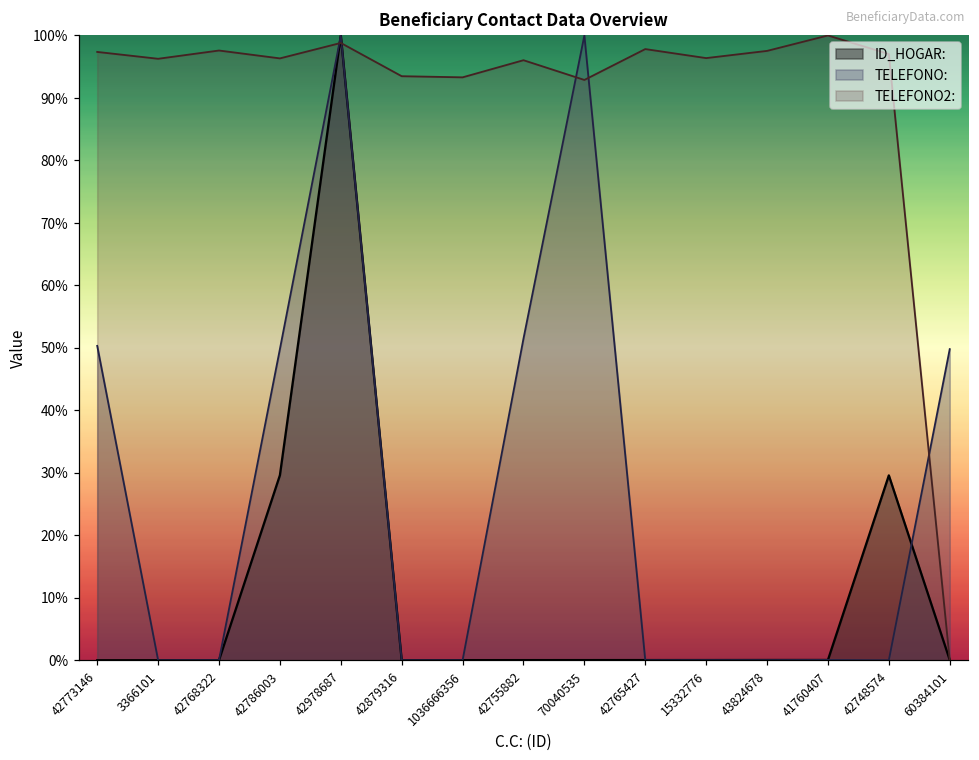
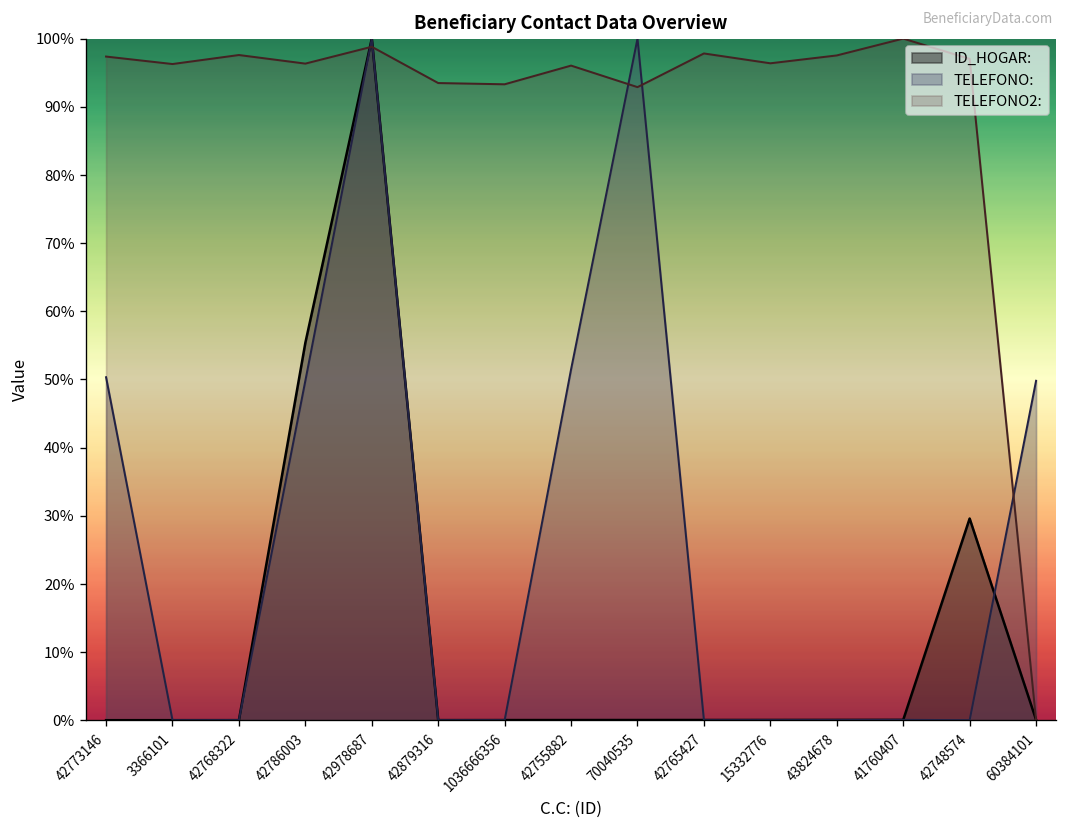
  {
    "ID_HOGAR:": {
      "42773146": "0%",
-     "42786003": "30%",
+     "42786003": "55%",
      "42755882": "0%",
      "70040535": "0%",
      "42748574": "30%"
    }
  }
